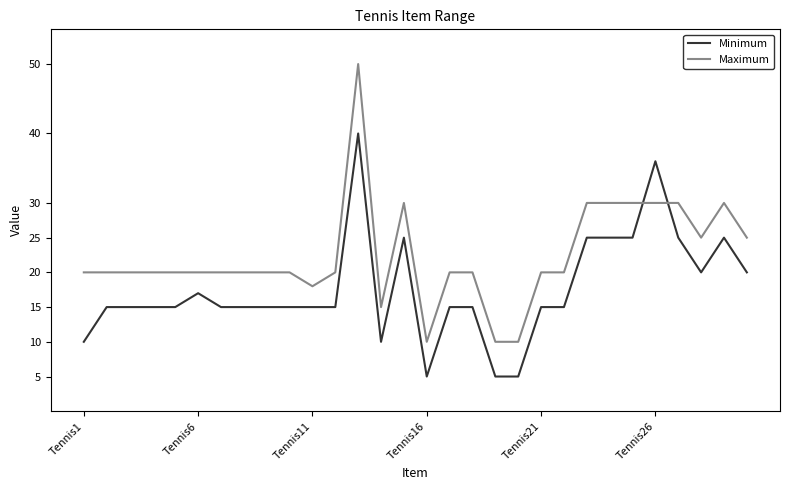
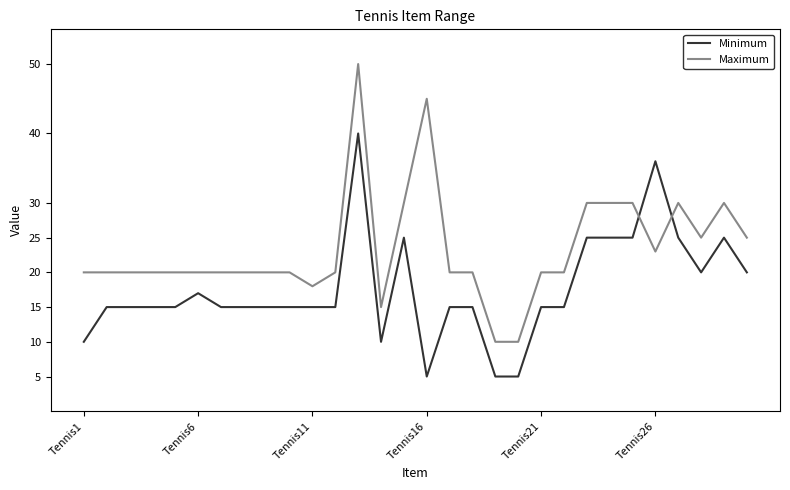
  {
    "Minimum": {
      "Tennis1": 10,
      "Tennis6": 17,
      "Tennis11": 15,
      "Tennis16": 5,
      "Tennis21": 15,
      "Tennis26": 36
    },
    "Maximum": {
      "Tennis1": 20,
      "Tennis6": 20,
      "Tennis11": 18,
-     "Tennis16": 10,
+     "Tennis16": 45,
      "Tennis21": 20,
-     "Tennis26": 30
+     "Tennis26": 23
    }
  }
